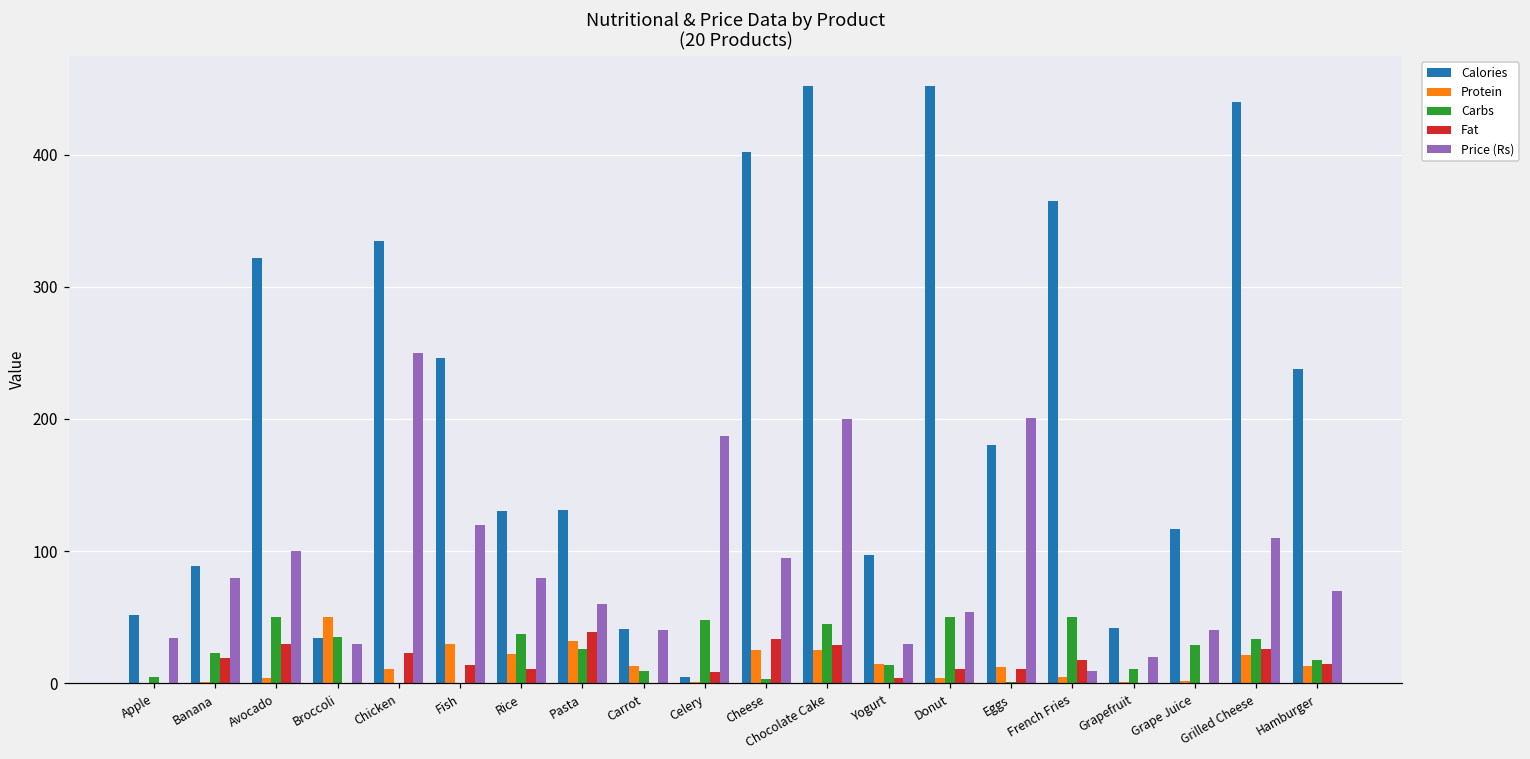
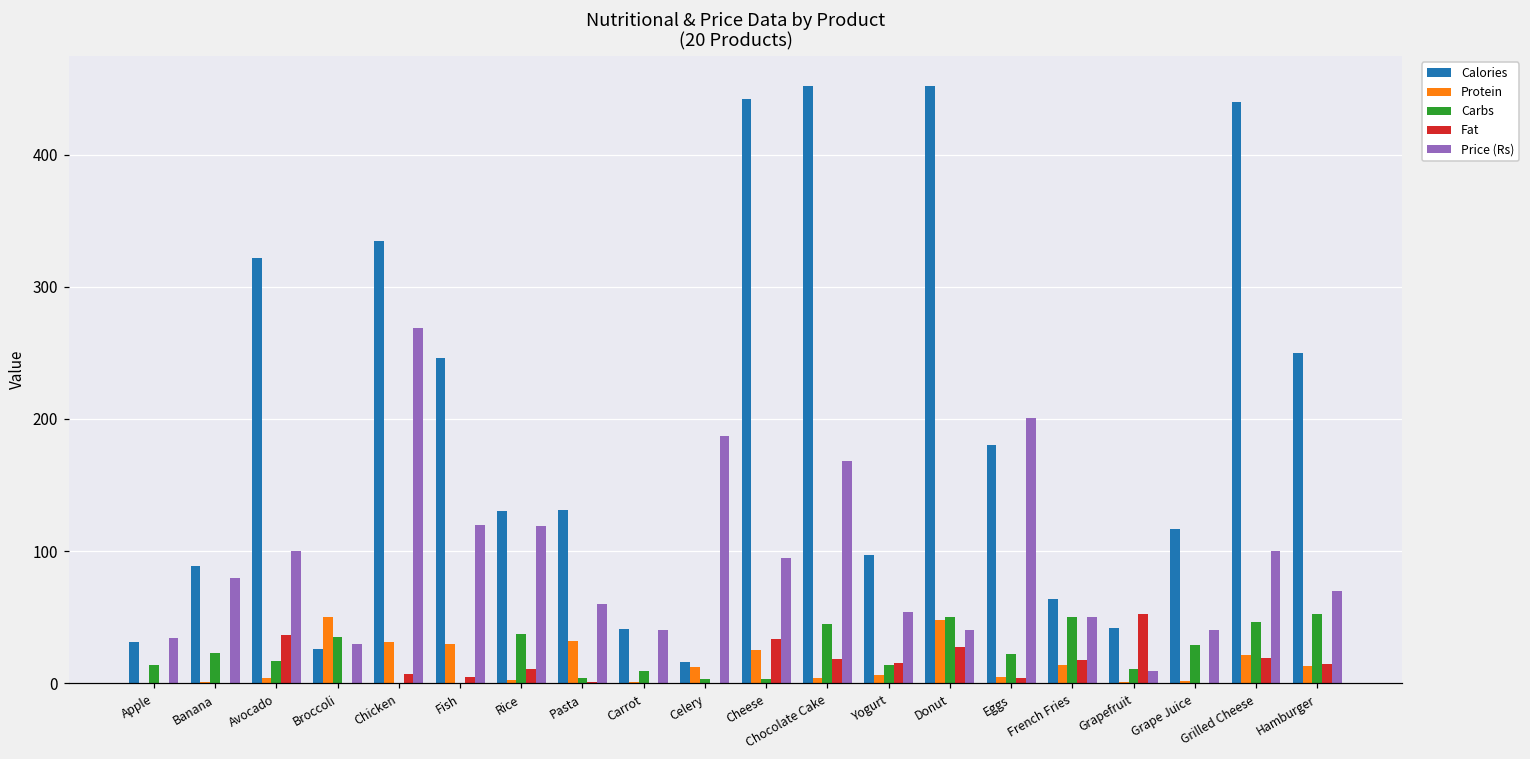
  {
    "Calories": {
-     "Apple": 52,
+     "Apple": 31,
      "Banana": 89,
      "Avocado": 322,
-     "Broccoli": 34,
+     "Broccoli": 26,
      "Chicken": 335,
      "Fish": 246,
      "Rice": 130,
      "Pasta": 131,
      "Carrot": 41,
-     "Celery": 5,
-     "Cheese": 402,
+     "Celery": 16,
+     "Cheese": 442,
      "Chocolate Cake": 452,
      "Yogurt": 97,
      "Donut": 452,
      "Eggs": 180,
-     "French Fries": 365,
+     "French Fries": 64,
      "Grapefruit": 42,
      "Grape Juice": 117,
      "Grilled Cheese": 440,
-     "Hamburger": 238
+     "Hamburger": 250
    },
    "Protein": {
      "Avocado": 4,
      "Broccoli": 50,
-     "Chicken": 10,
+     "Chicken": 31,
      "Fish": 30,
-     "Rice": 22,
+     "Rice": 3,
      "Pasta": 32,
-     "Carrot": 13,
-     "Celery": 1,
+     "Carrot": 1,
+     "Celery": 12,
      "Cheese": 25,
-     "Chocolate Cake": 25,
-     "Yogurt": 14,
-     "Donut": 4,
-     "Eggs": 13,
-     "French Fries": 4,
+     "Chocolate Cake": 4,
+     "Yogurt": 6,
+     "Donut": 48,
+     "Eggs": 5,
+     "French Fries": 14,
      "Grilled Cheese": 22,
      "Hamburger": 13
    },
    "Carbs": {
-     "Apple": 5,
+     "Apple": 14,
      "Banana": 23,
-     "Avocado": 50,
+     "Avocado": 17,
      "Broccoli": 35,
      "Chicken": 0,
      "Fish": 0,
      "Rice": 37,
-     "Pasta": 26,
+     "Pasta": 4,
      "Carrot": 10,
-     "Celery": 48,
+     "Celery": 3,
      "Cheese": 3,
      "Chocolate Cake": 45,
      "Yogurt": 14,
      "Donut": 50,
-     "Eggs": 1,
+     "Eggs": 22,
      "French Fries": 50,
      "Grapefruit": 11,
      "Grape Juice": 29,
-     "Grilled Cheese": 33,
-     "Hamburger": 17
+     "Grilled Cheese": 46,
+     "Hamburger": 52
    },
    "Fat": {
-     "Banana": 19,
-     "Avocado": 29,
-     "Chicken": 23,
-     "Fish": 14,
+     "Banana": 0,
+     "Avocado": 37,
+     "Chicken": 7,
+     "Fish": 4,
      "Rice": 10,
-     "Pasta": 39,
-     "Celery": 8,
+     "Pasta": 1,
+     "Celery": 0,
      "Cheese": 34,
-     "Chocolate Cake": 29,
-     "Yogurt": 4,
-     "Donut": 10,
-     "Eggs": 11,
+     "Chocolate Cake": 18,
+     "Yogurt": 16,
+     "Donut": 28,
+     "Eggs": 4,
      "French Fries": 18,
-     "Grapefruit": 0,
-     "Grilled Cheese": 26,
+     "Grapefruit": 53,
+     "Grilled Cheese": 19,
      "Hamburger": 15
    },
    "Price (Rs)": {
      "Apple": 34,
      "Banana": 80,
      "Avocado": 100,
      "Broccoli": 30,
-     "Chicken": 250,
+     "Chicken": 269,
      "Fish": 120,
-     "Rice": 80,
+     "Rice": 119,
      "Pasta": 60,
      "Carrot": 40,
      "Celery": 187,
      "Cheese": 95,
-     "Chocolate Cake": 200,
-     "Yogurt": 30,
-     "Donut": 54,
+     "Chocolate Cake": 168,
+     "Yogurt": 54,
+     "Donut": 40,
      "Eggs": 201,
-     "French Fries": 9,
-     "Grapefruit": 20,
+     "French Fries": 50,
+     "Grapefruit": 9,
      "Grape Juice": 40,
-     "Grilled Cheese": 110,
+     "Grilled Cheese": 100,
      "Hamburger": 70
    }
  }
